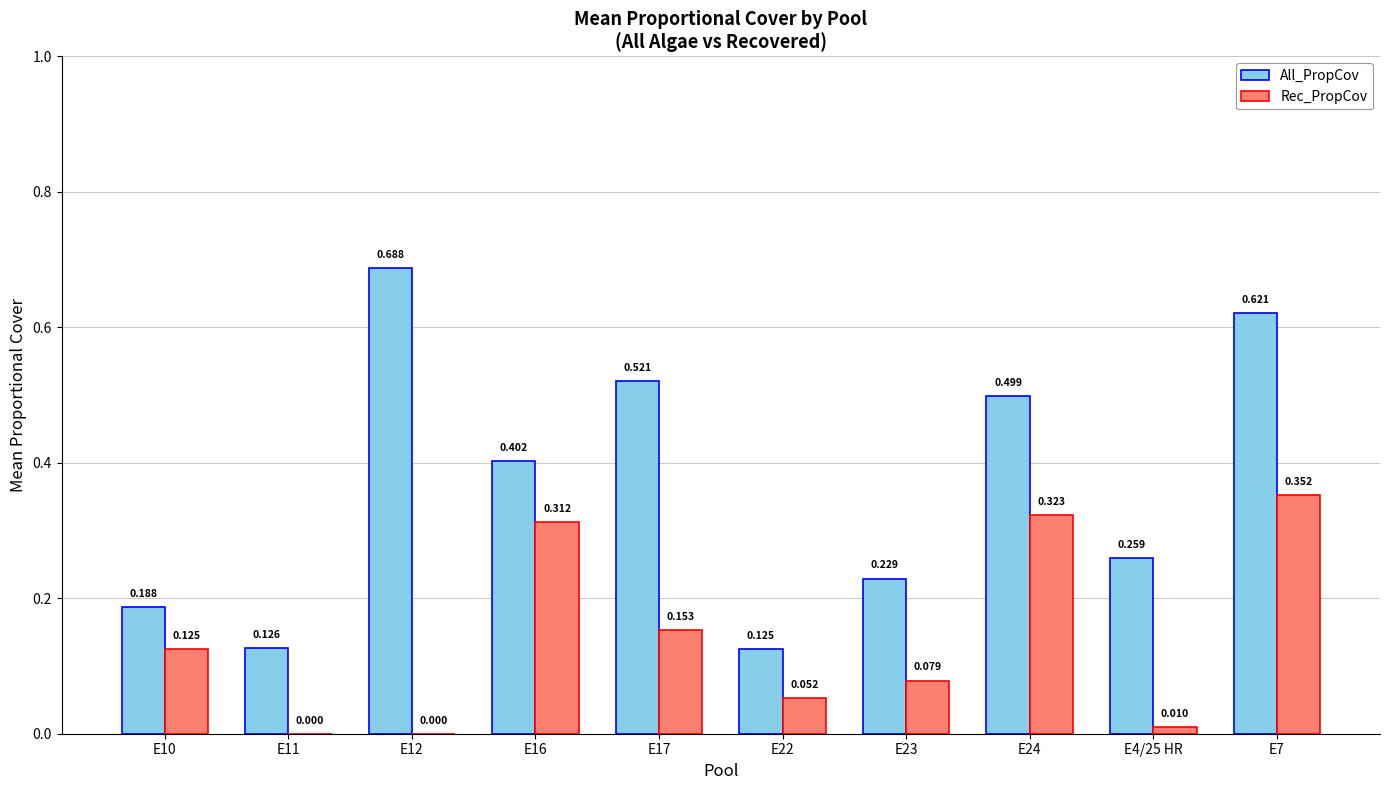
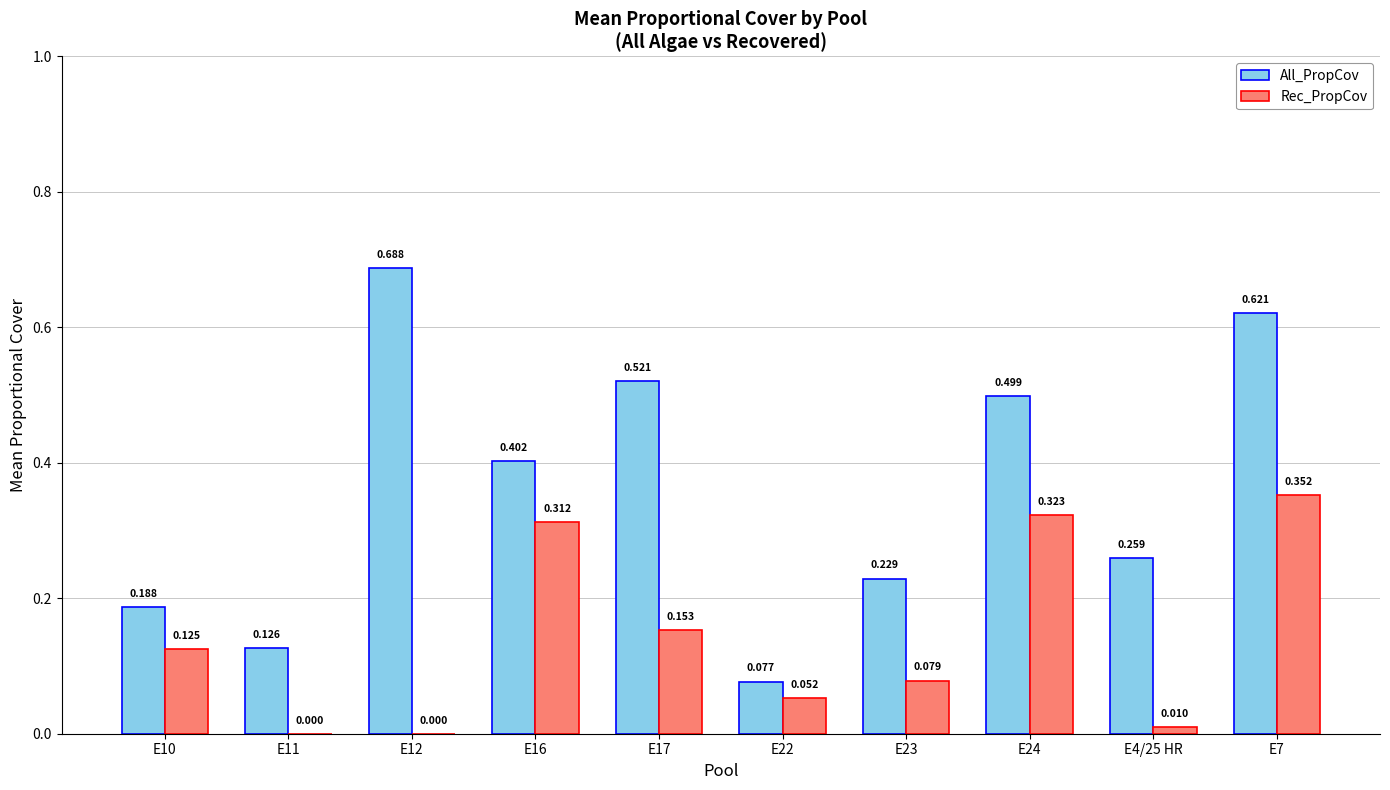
  {
    "All_PropCov": {
      "E10": 0.188,
      "E11": 0.126,
      "E12": 0.688,
      "E16": 0.402,
      "E17": 0.521,
-     "E22": 0.125,
+     "E22": 0.077,
      "E23": 0.229,
      "E24": 0.499,
      "E4/25 HR": 0.259,
      "E7": 0.621
    },
    "Rec_PropCov": {
      "E10": 0.125,
      "E11": 0.000,
      "E12": 0.000,
      "E16": 0.312,
      "E17": 0.153,
      "E22": 0.052,
      "E23": 0.079,
      "E24": 0.323,
      "E4/25 HR": 0.010,
      "E7": 0.352
    }
  }
